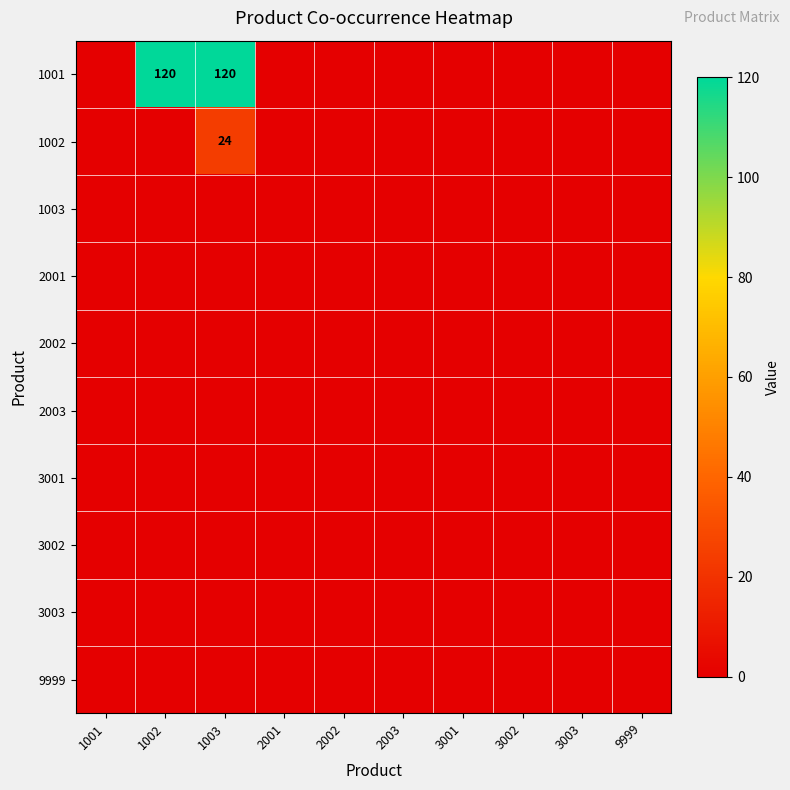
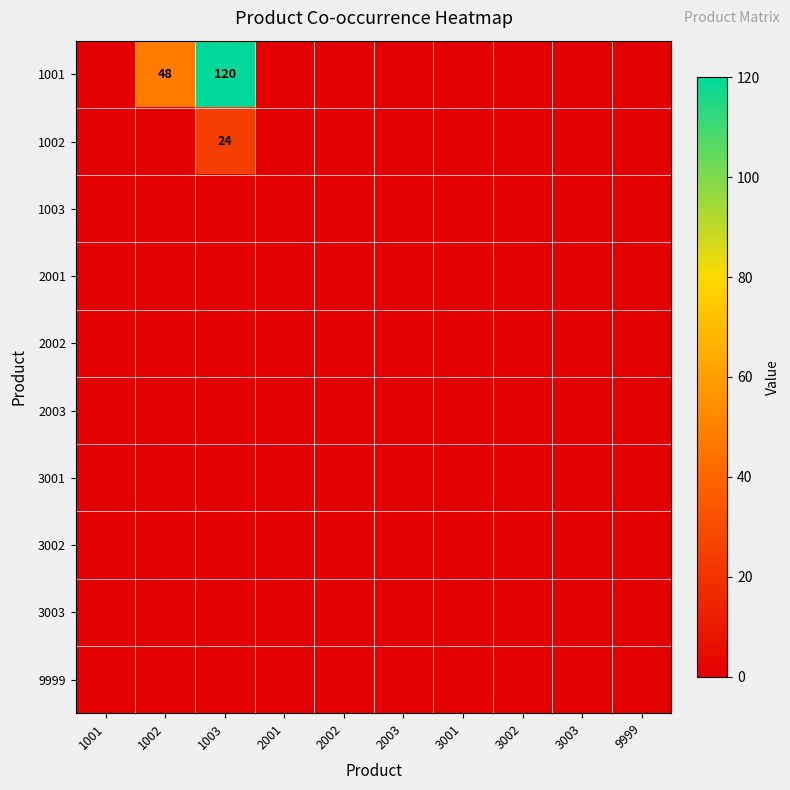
  {
    "1001": {
-     "1002": 120,
+     "1002": 48,
      "1003": 120
    },
    "1002": {
      "1003": 24
    }
  }
